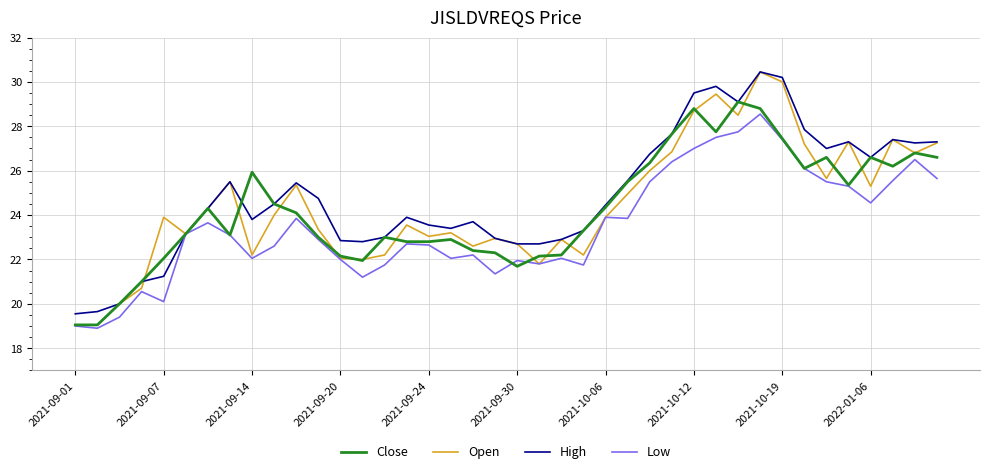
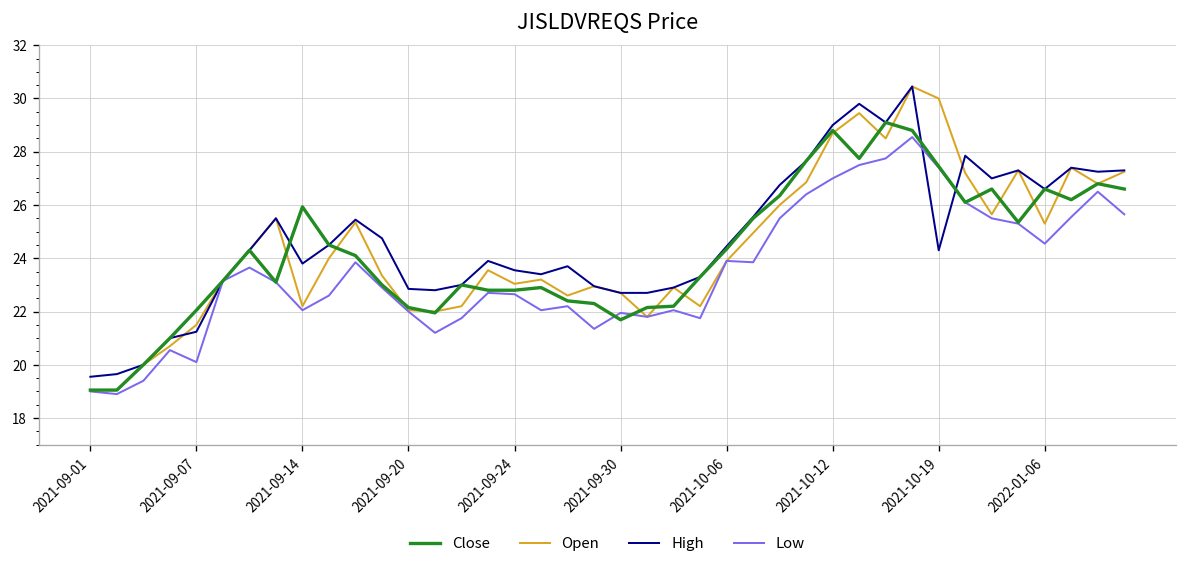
  {
    "Close": {
      "2021-09-07": 22.1,
      "2021-09-14": 25.9,
      "2021-09-24": 22.8,
      "2021-09-30": 21.7
    },
    "Open": {
-     "2021-09-07": 23.9,
+     "2021-09-07": 21.5,
      "2021-09-14": 22.2,
      "2021-09-24": 23.0,
      "2021-10-19": 30.0,
      "2022-01-06": 25.3
    },
    "High": {
      "2021-09-01": 19.6,
      "2021-09-07": 21.2,
      "2021-09-14": 23.8,
      "2021-09-20": 22.9,
      "2021-09-24": 23.6,
-     "2021-10-12": 29.5,
-     "2021-10-19": 30.2
+     "2021-10-12": 29.0,
+     "2021-10-19": 24.3
    },
    "Low": {
      "2021-09-07": 20.1,
      "2021-09-14": 22.1,
      "2021-09-24": 22.7,
      "2021-09-30": 22.0,
      "2021-10-12": 27.0,
      "2022-01-06": 24.6
    }
  }
